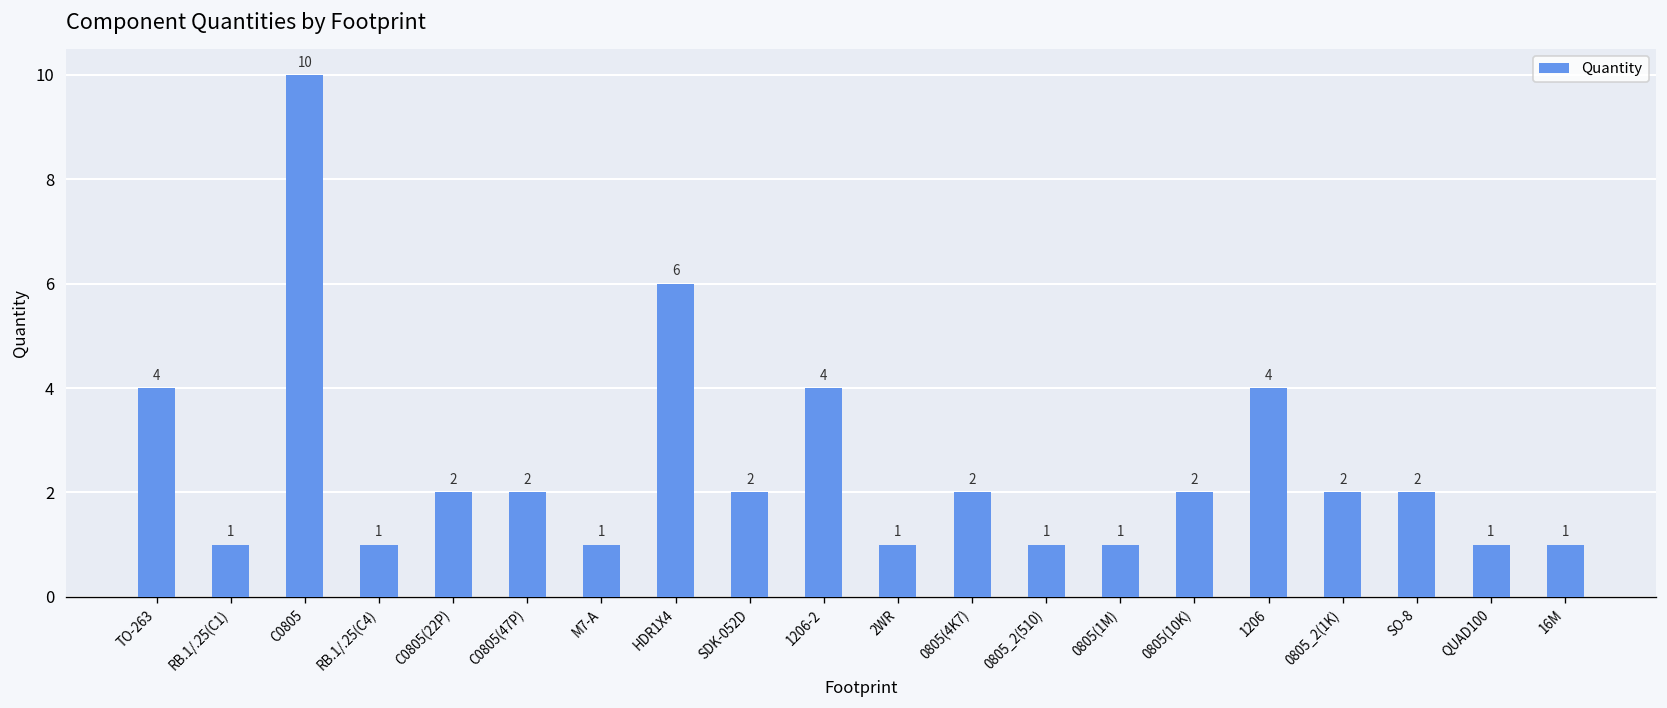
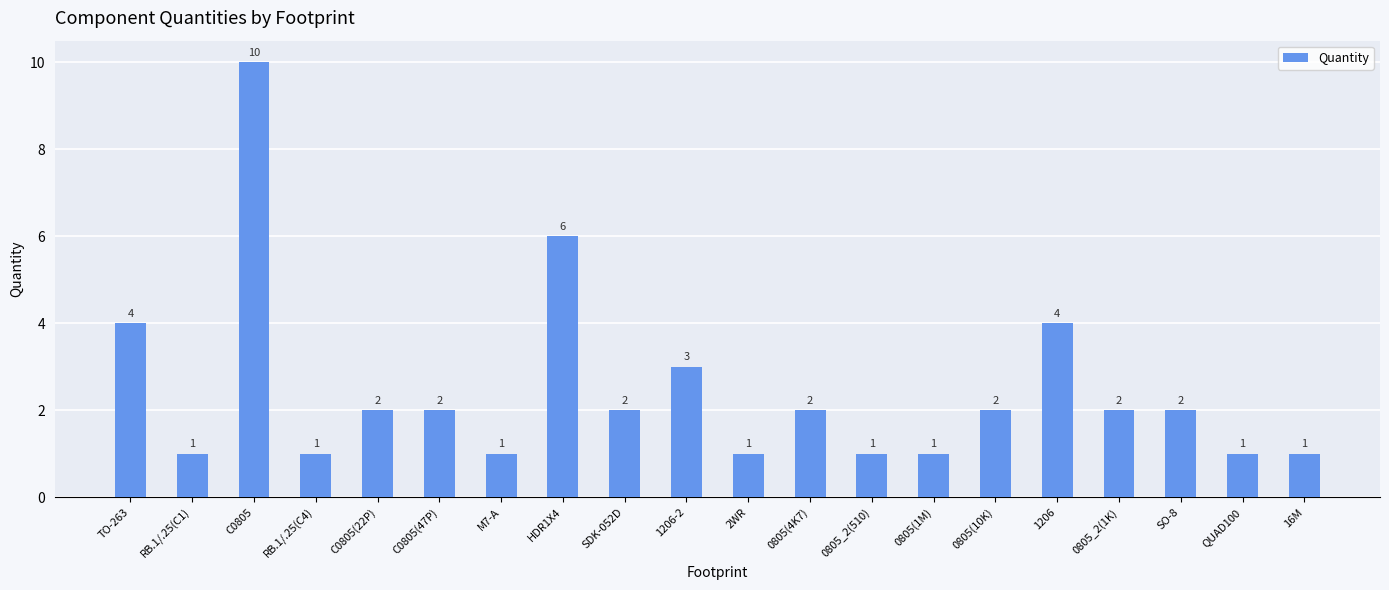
  {
    "TO-263": 4,
    "RB.1/.25(C1)": 1,
    "C0805": 10,
    "RB.1/.25(C4)": 1,
    "C0805(22P)": 2,
    "C0805(47P)": 2,
    "M7-A": 1,
    "HDR1X4": 6,
    "SDK-052D": 2,
-   "1206-2": 4,
+   "1206-2": 3,
    "2WR": 1,
    "0805(4K7)": 2,
    "0805_2(510)": 1,
    "0805(1M)": 1,
    "0805(10K)": 2,
    "1206": 4,
    "0805_2(1K)": 2,
    "SO-8": 2,
    "QUAD100": 1,
    "16M": 1
  }
